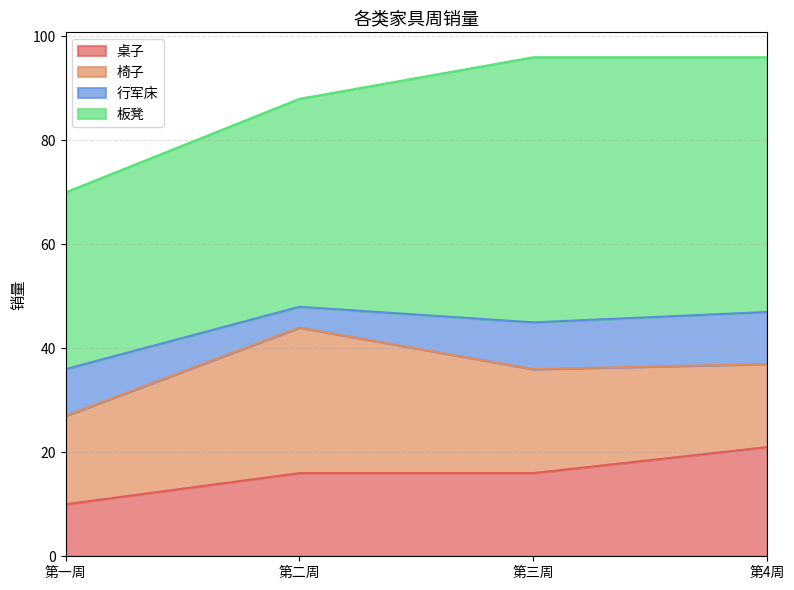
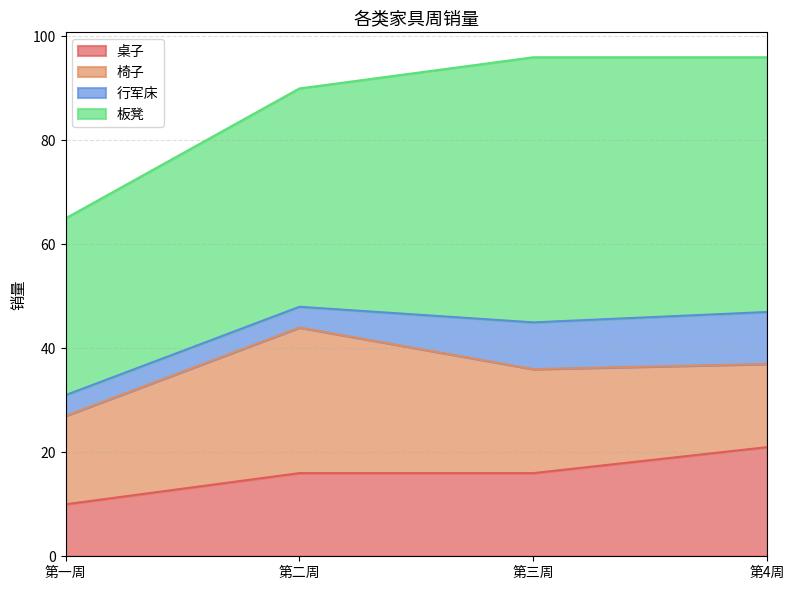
  {
    "行军床": {
-     "第一周": 9,
+     "第一周": 4,
      "第二周": 4,
      "第三周": 9,
      "第4周": 10
    },
    "板凳": {
      "第一周": 34,
-     "第二周": 40,
+     "第二周": 42,
      "第三周": 51,
      "第4周": 49
    }
  }
